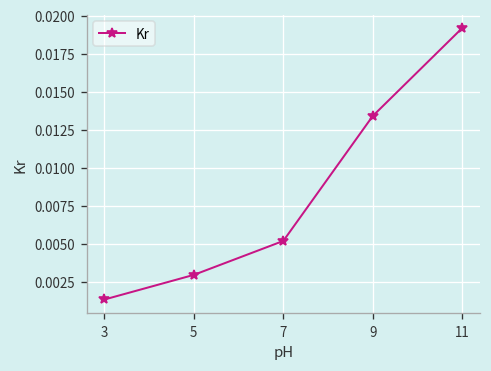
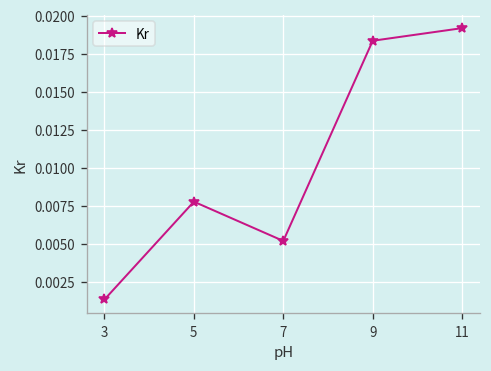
  {
    "3": 0.0014,
-   "5": 0.0030,
+   "5": 0.0078,
    "7": 0.0052,
-   "9": 0.0134,
+   "9": 0.0184,
    "11": 0.0192
  }
